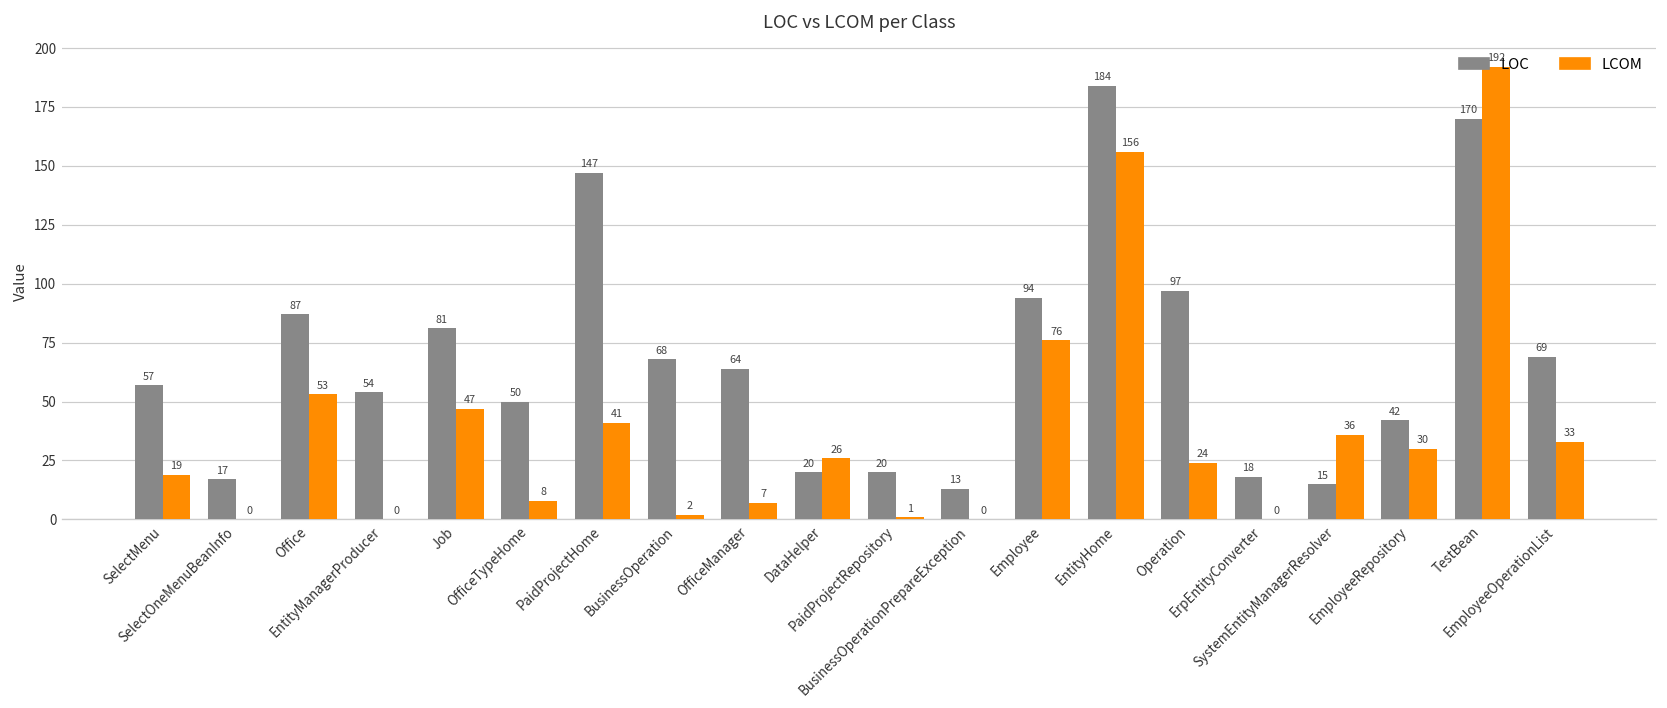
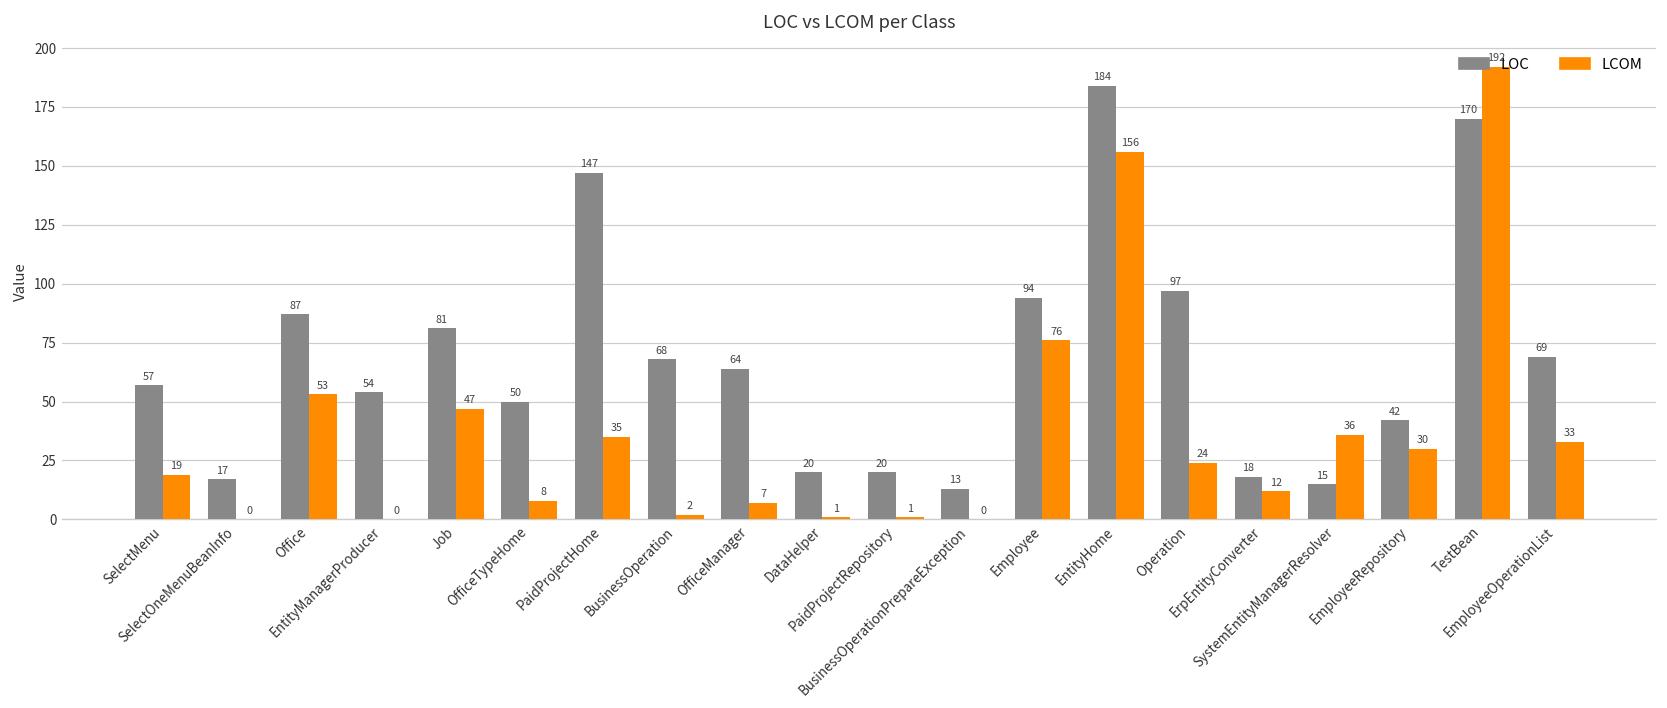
  {
    "LOC": {
      "SelectMenu": 57,
      "SelectOneMenuBeanInfo": 17,
      "Office": 87,
      "EntityManagerProducer": 54,
      "Job": 81,
      "OfficeTypeHome": 50,
      "PaidProjectHome": 147,
      "BusinessOperation": 68,
      "OfficeManager": 64,
      "DataHelper": 20,
      "PaidProjectRepository": 20,
      "BusinessOperationPrepareException": 13,
      "Employee": 94,
      "EntityHome": 184,
      "Operation": 97,
      "ErpEntityConverter": 18,
      "SystemEntityManagerResolver": 15,
      "EmployeeRepository": 42,
      "TestBean": 170,
      "EmployeeOperationList": 69
    },
    "LCOM": {
      "SelectMenu": 19,
      "SelectOneMenuBeanInfo": 0,
      "Office": 53,
      "EntityManagerProducer": 0,
      "Job": 47,
      "OfficeTypeHome": 8,
-     "PaidProjectHome": 41,
+     "PaidProjectHome": 35,
      "BusinessOperation": 2,
      "OfficeManager": 7,
-     "DataHelper": 26,
+     "DataHelper": 1,
      "PaidProjectRepository": 1,
      "BusinessOperationPrepareException": 0,
      "Employee": 76,
      "EntityHome": 156,
      "Operation": 24,
-     "ErpEntityConverter": 0,
+     "ErpEntityConverter": 12,
      "SystemEntityManagerResolver": 36,
      "EmployeeRepository": 30,
      "TestBean": 192,
      "EmployeeOperationList": 33
    }
  }
